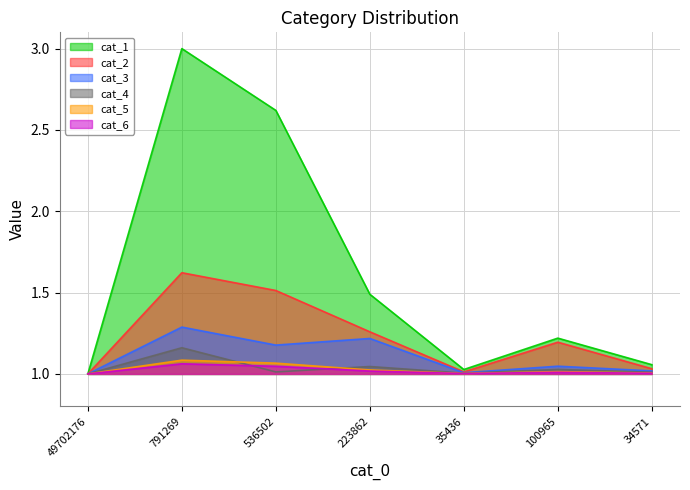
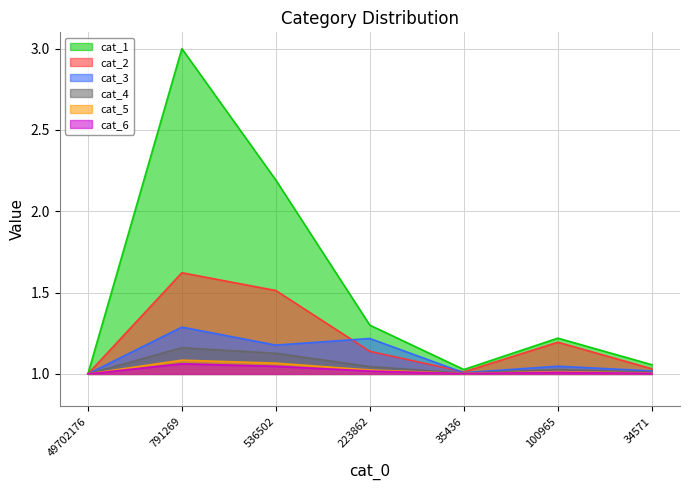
  {
    "cat_1": {
      "791269": 3.00,
-     "536502": 2.62,
-     "223862": 1.49,
+     "536502": 2.19,
+     "223862": 1.30,
      "100965": 1.22,
      "34571": 1.06
    },
    "cat_2": {
      "791269": 1.62,
      "536502": 1.51,
-     "223862": 1.26,
+     "223862": 1.14,
      "100965": 1.19
    },
    "cat_3": {
      "791269": 1.29,
      "536502": 1.18,
      "223862": 1.22,
      "100965": 1.05
    },
    "cat_4": {
      "791269": 1.16,
-     "536502": 1.01,
+     "536502": 1.13,
      "223862": 1.05
    },
    "cat_5": {
      "791269": 1.08,
      "536502": 1.07
    },
    "cat_6": {
      "791269": 1.06,
      "536502": 1.05
    }
  }
